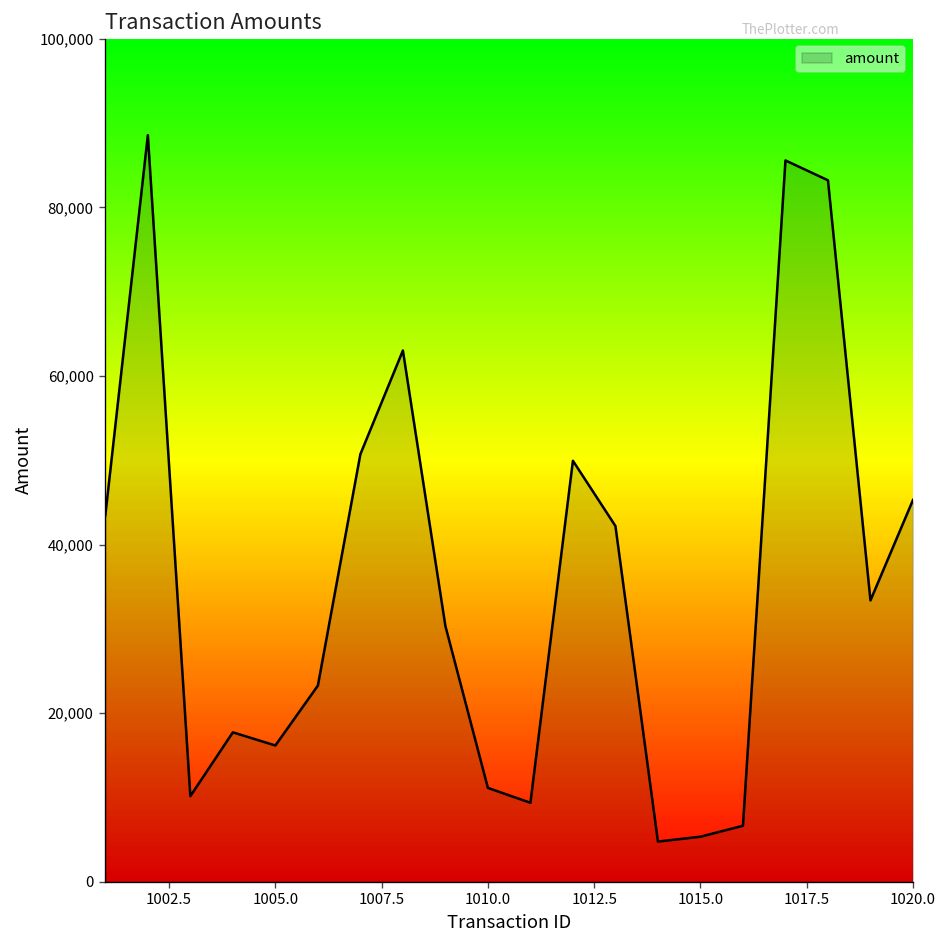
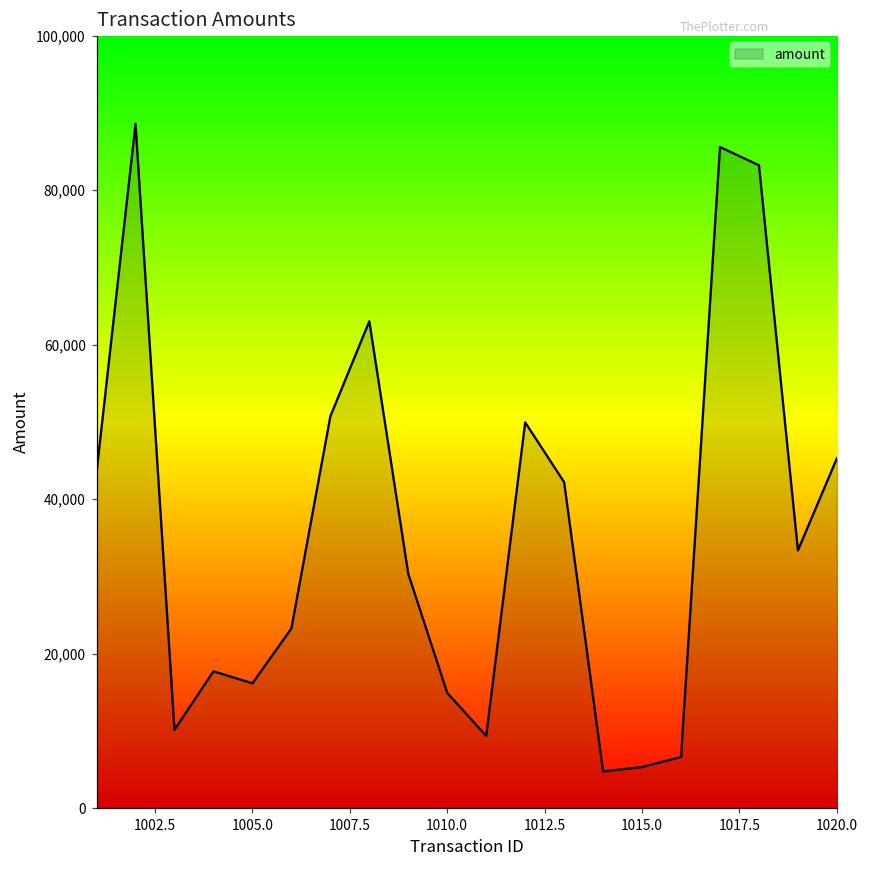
  {
    "1005.0": "16,000",
-   "1010.0": "11,000",
+   "1010.0": "15,000",
    "1015.0": "5,000",
    "1020.0": "45,000"
  }
